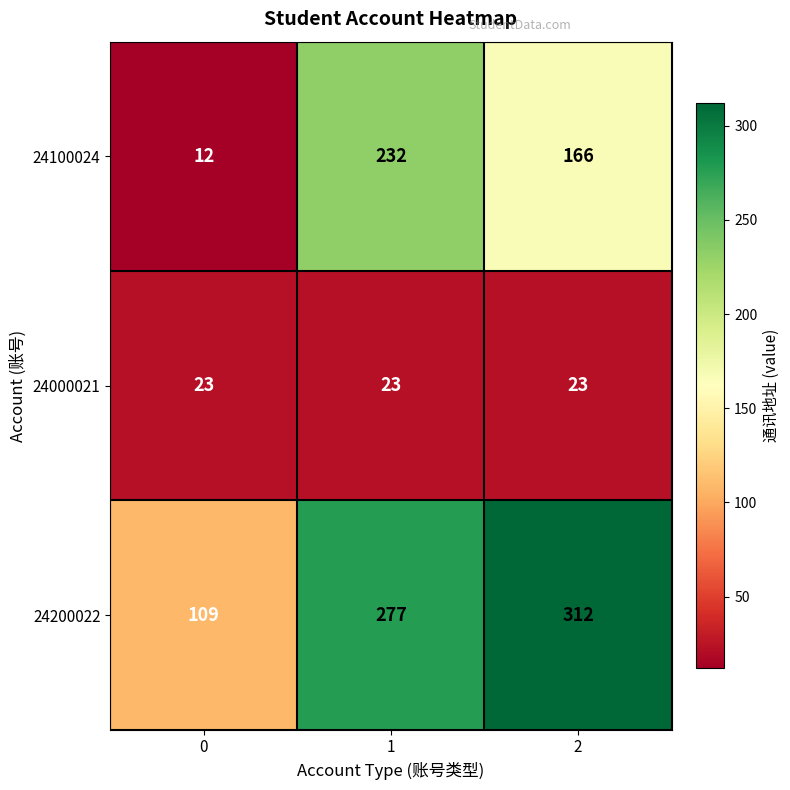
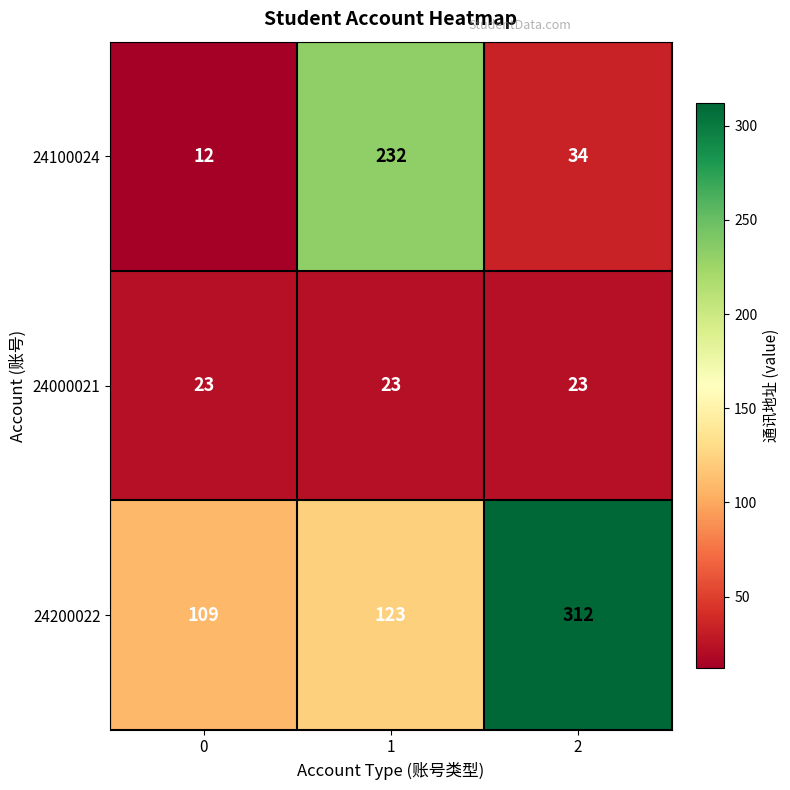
  {
    "24100024": {
      "0": 12,
      "1": 232,
-     "2": 166
+     "2": 34
    },
    "24000021": {
      "0": 23,
      "1": 23,
      "2": 23
    },
    "24200022": {
      "0": 109,
-     "1": 277,
+     "1": 123,
      "2": 312
    }
  }
